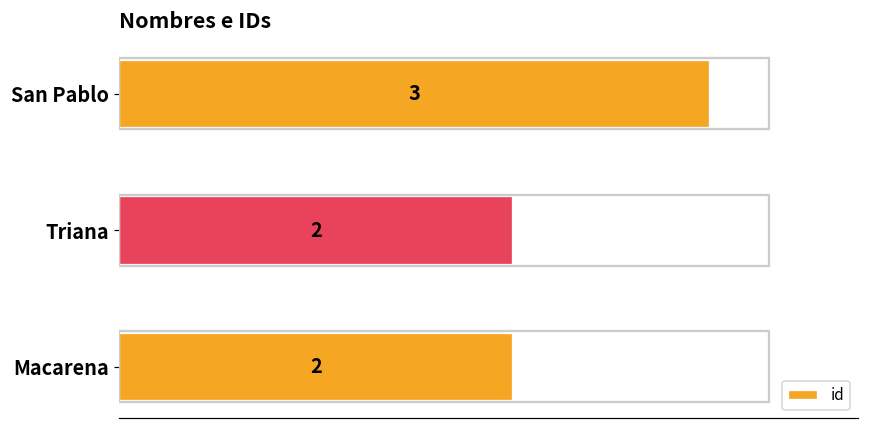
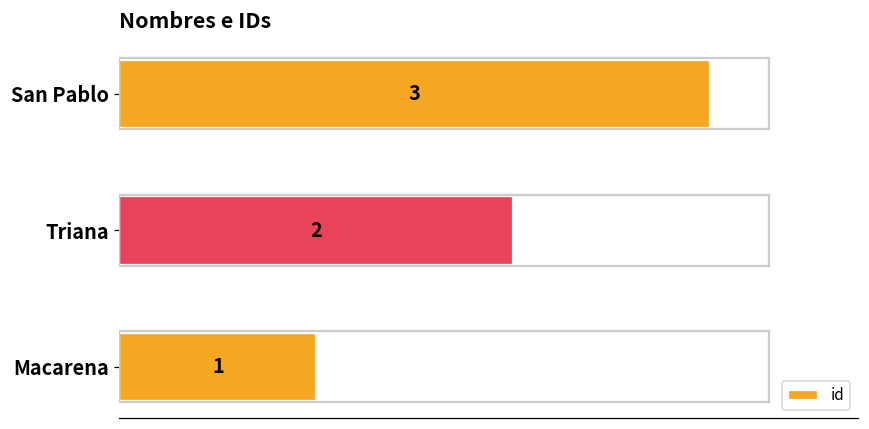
  {
    "San Pablo": 3,
    "Triana": 2,
-   "Macarena": 2
+   "Macarena": 1
  }
